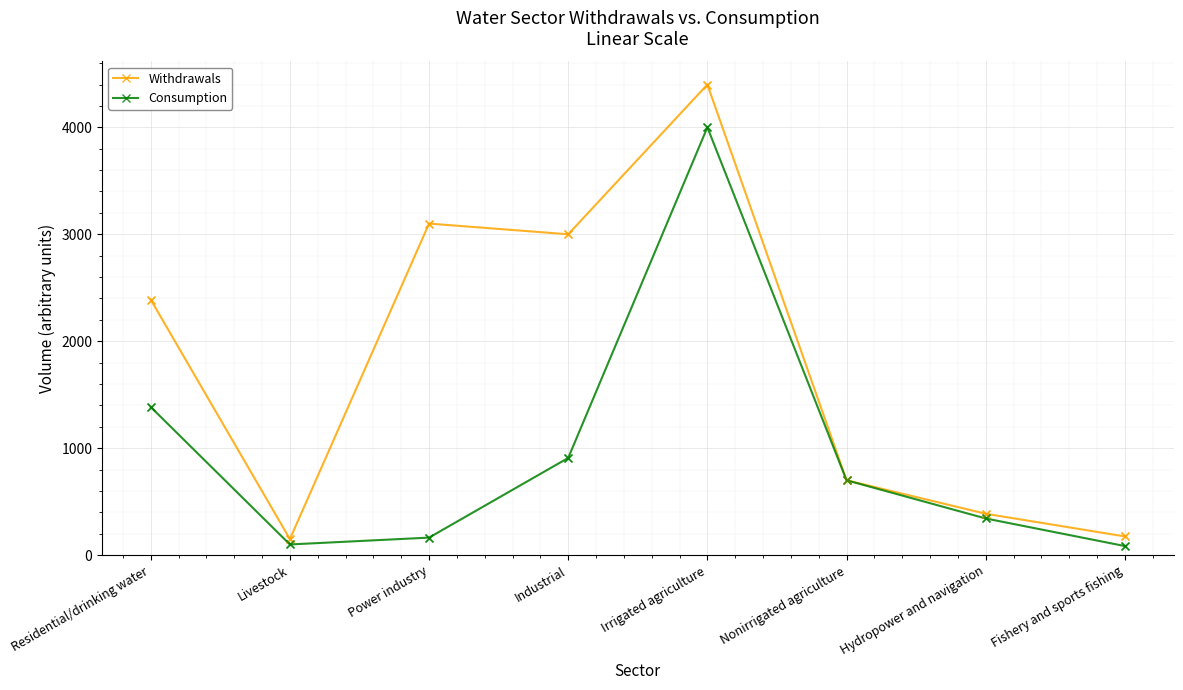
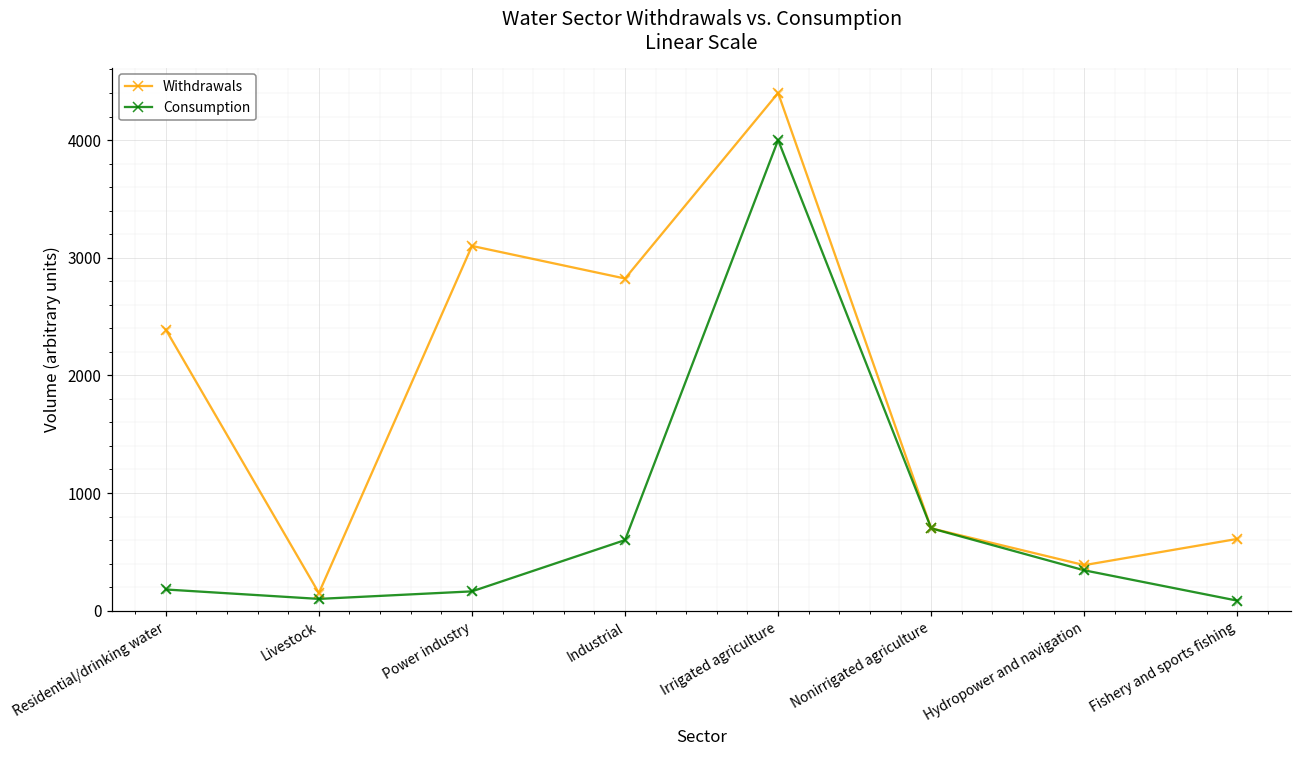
  {
    "Withdrawals": {
      "Residential/drinking water": 2390,
      "Livestock": 150,
      "Power industry": 3100,
-     "Industrial": 3000,
+     "Industrial": 2820,
      "Irrigated agriculture": 4400,
      "Hydropower and navigation": 390,
-     "Fishery and sports fishing": 180
+     "Fishery and sports fishing": 610
    },
    "Consumption": {
-     "Residential/drinking water": 1390,
+     "Residential/drinking water": 180,
      "Livestock": 100,
      "Power industry": 160,
-     "Industrial": 910,
+     "Industrial": 600,
      "Irrigated agriculture": 4000,
      "Hydropower and navigation": 340,
      "Fishery and sports fishing": 90
    }
  }
